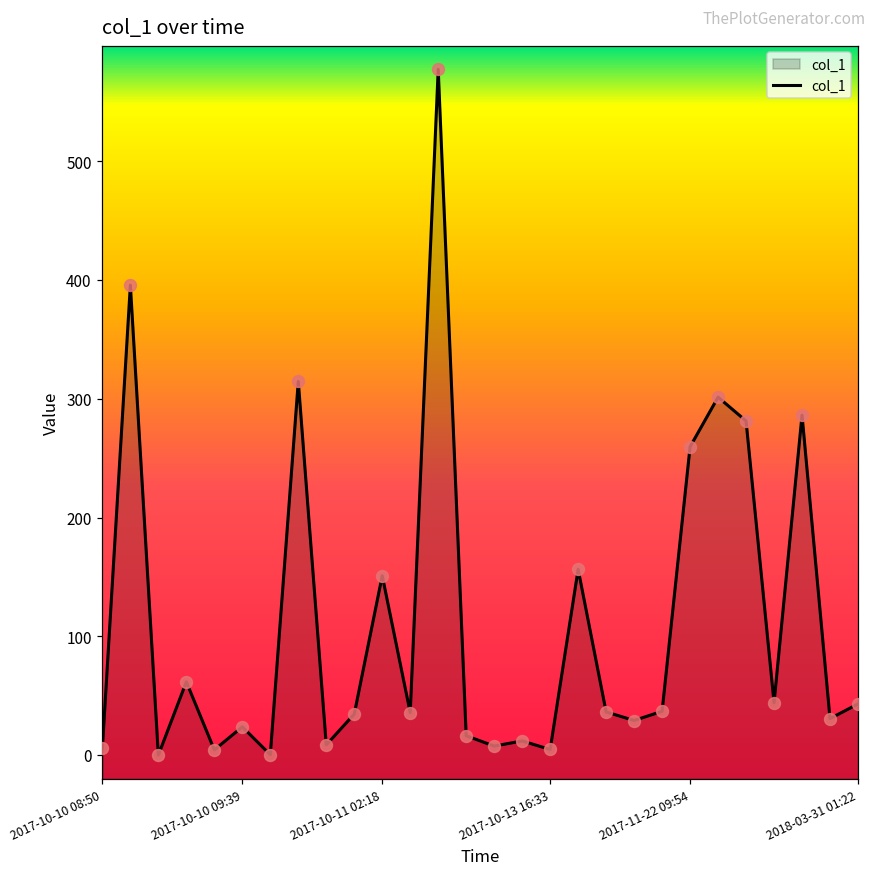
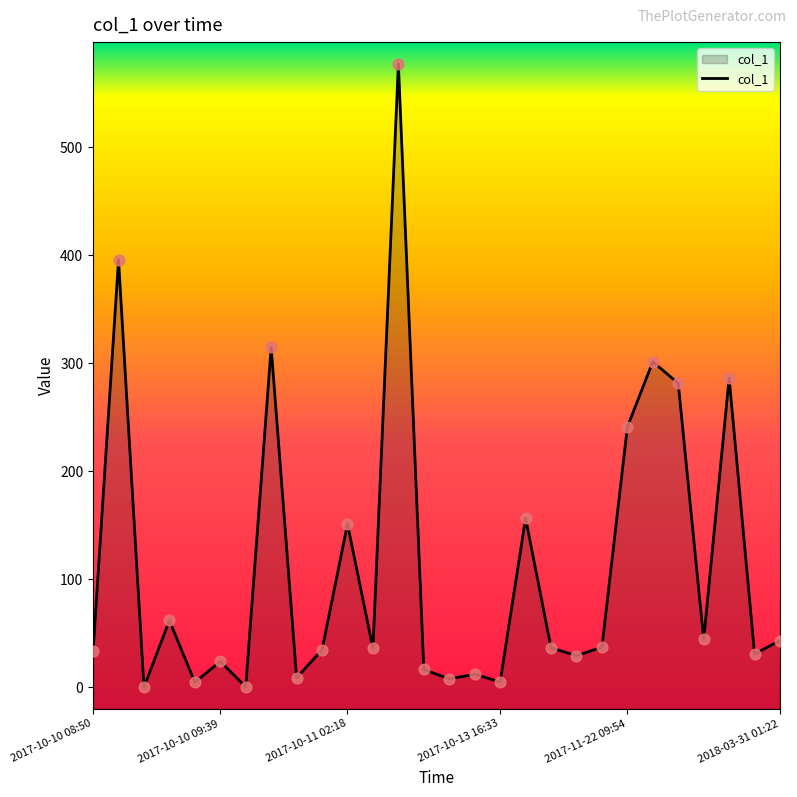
  {
-   "2017-10-10 08:50": 6,
+   "2017-10-10 08:50": 33,
    "2017-10-10 09:39": 24,
    "2017-10-11 02:18": 151,
    "2017-10-13 16:33": 5,
-   "2017-11-22 09:54": 260
+   "2017-11-22 09:54": 241
  }
